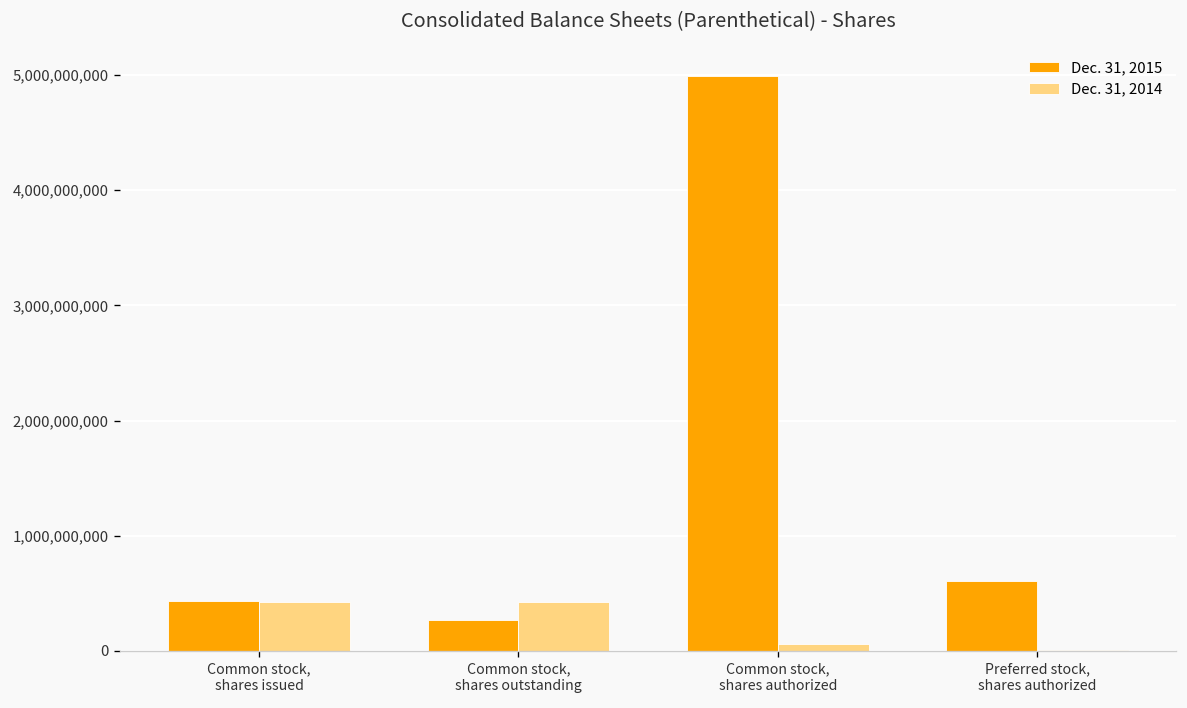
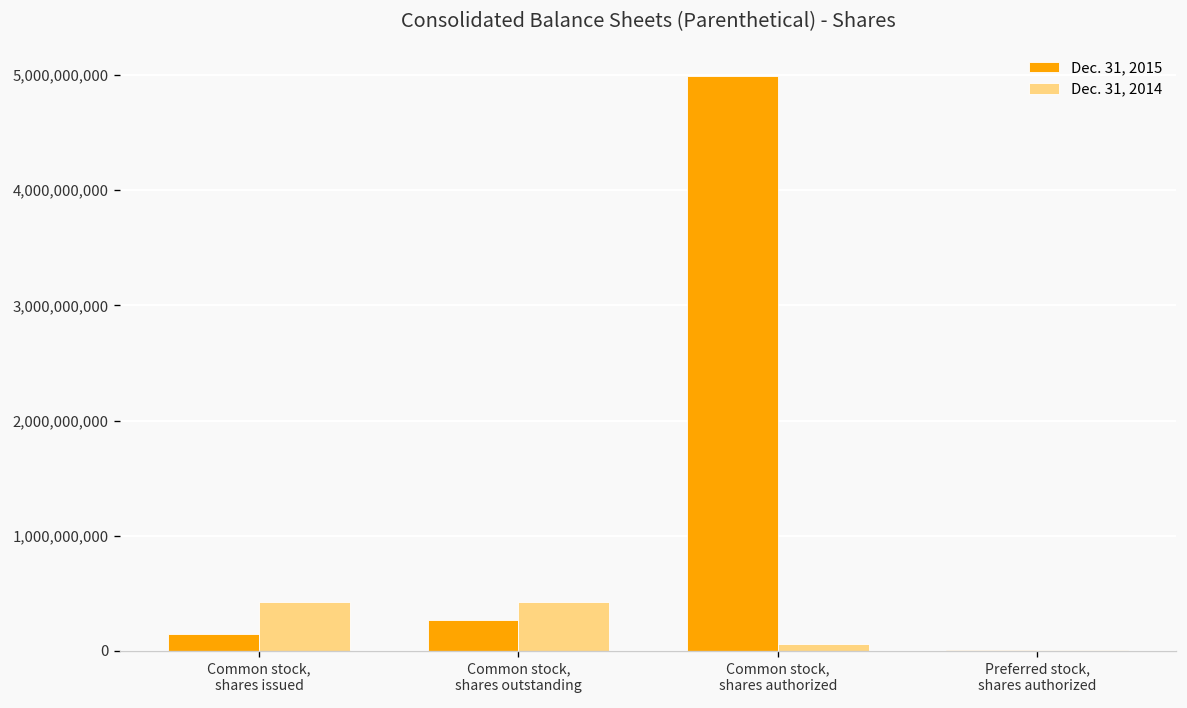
  {
    "Dec. 31, 2015": {
-     "Common stock, shares issued": "400,000,000",
+     "Common stock, shares issued": "100,000,000",
      "Common stock, shares outstanding": "300,000,000",
      "Common stock, shares authorized": "5,000,000,000",
-     "Preferred stock, shares authorized": "600,000,000"
+     "Preferred stock, shares authorized": "0"
    },
    "Dec. 31, 2014": {
      "Common stock, shares issued": "400,000,000",
      "Common stock, shares outstanding": "400,000,000",
      "Common stock, shares authorized": "100,000,000"
    }
  }
